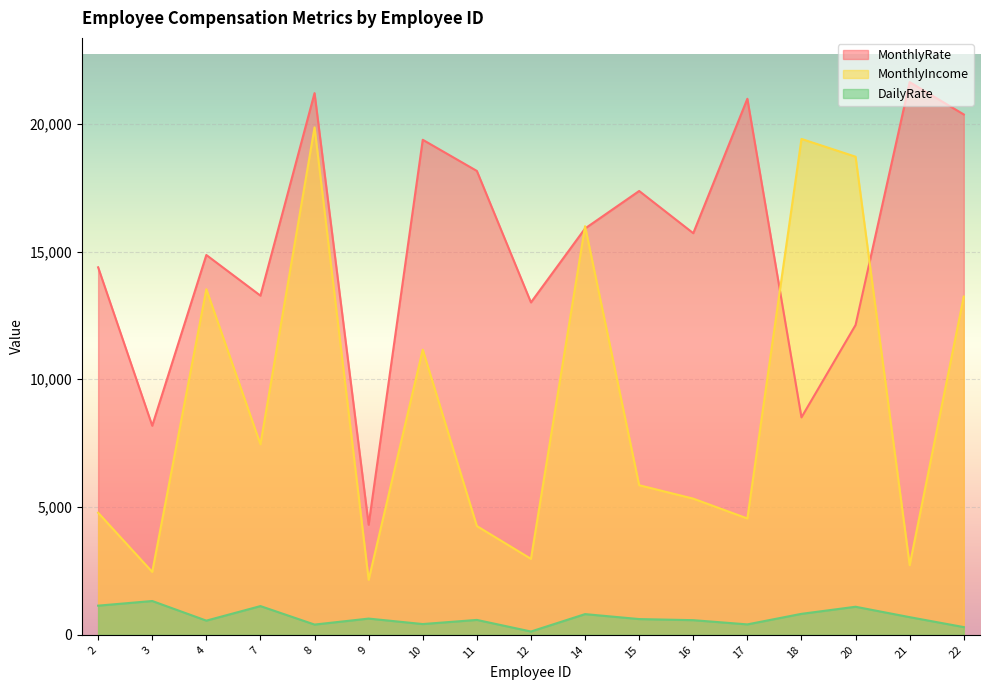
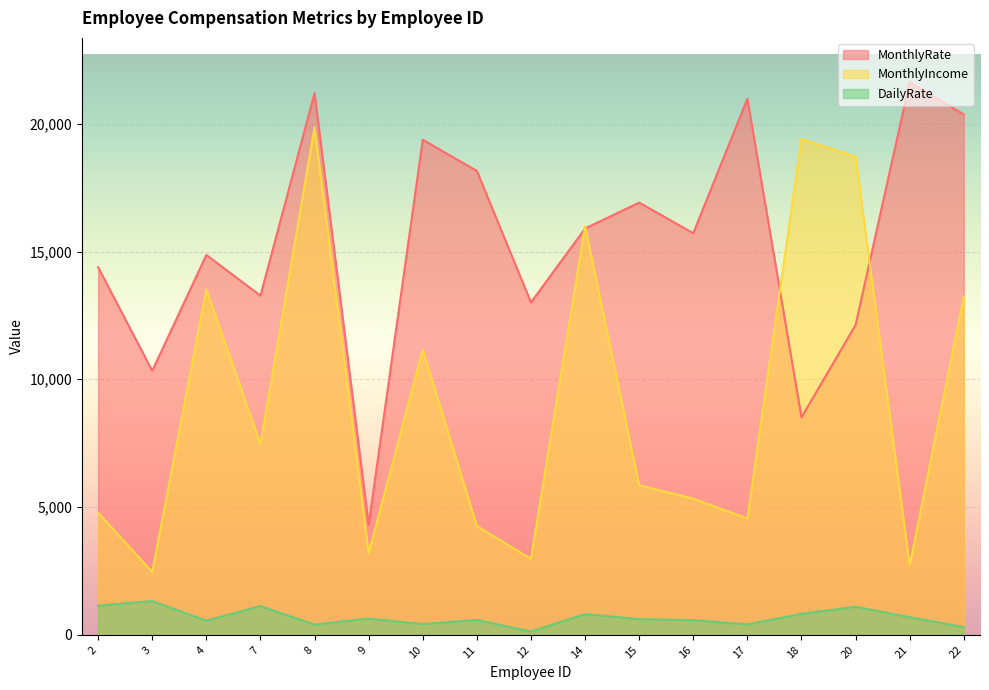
  {
    "MonthlyRate": {
      "2": "14,400",
-     "3": "8,200",
+     "3": "10,300",
      "4": "14,900",
      "7": "13,300",
      "8": "21,200",
      "9": "4,300",
      "10": "19,400",
      "11": "18,200",
      "12": "13,000",
-     "15": "17,400",
+     "15": "16,900",
      "16": "15,700",
      "17": "21,000",
      "18": "8,500",
      "20": "12,100",
      "22": "20,400"
    },
    "MonthlyIncome": {
      "2": "4,800",
      "3": "2,500",
      "4": "13,500",
      "7": "7,500",
      "8": "19,900",
-     "9": "2,200",
+     "9": "3,200",
      "10": "11,200",
      "11": "4,300",
      "12": "3,000",
      "15": "5,900",
      "16": "5,300",
      "17": "4,600",
      "18": "19,400",
      "20": "18,700",
      "21": "2,700",
      "22": "13,200"
    },
    "DailyRate": {
      "2": "1,100",
      "3": "1,300",
      "4": "600",
      "7": "1,100",
      "8": "400",
      "9": "600",
      "10": "400",
      "11": "600",
      "12": "100",
      "14": "800",
      "15": "600",
      "16": "600",
      "17": "400",
      "18": "800",
      "20": "1,100",
      "21": "700",
      "22": "300"
    }
  }
